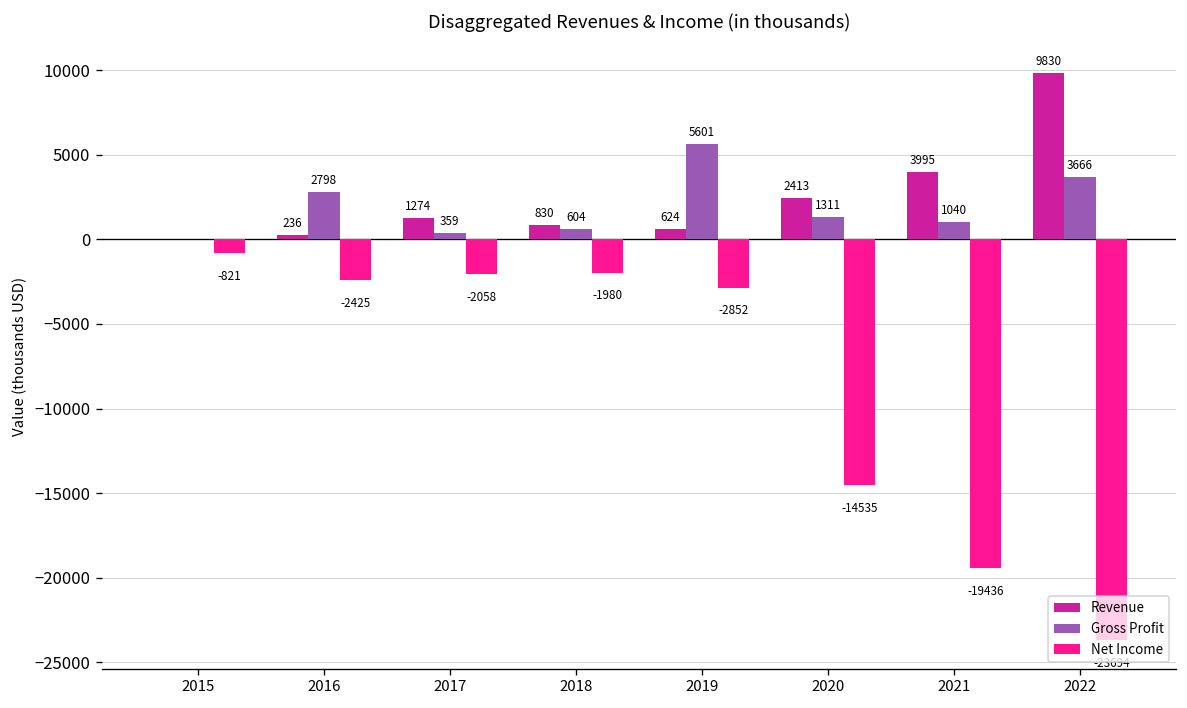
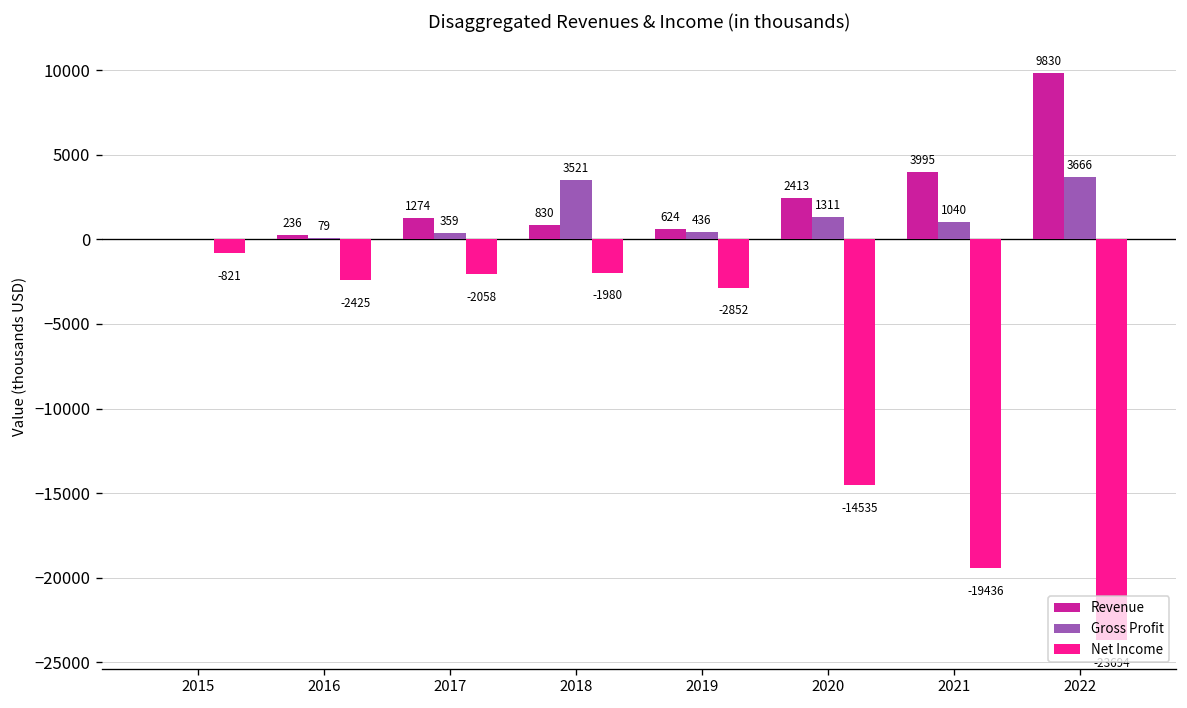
  {
    "Gross Profit": {
-     "2016": 2798,
+     "2016": 79,
      "2017": 359,
-     "2018": 604,
-     "2019": 5601,
+     "2018": 3521,
+     "2019": 436,
      "2020": 1311,
      "2021": 1040,
      "2022": 3666
    }
  }
